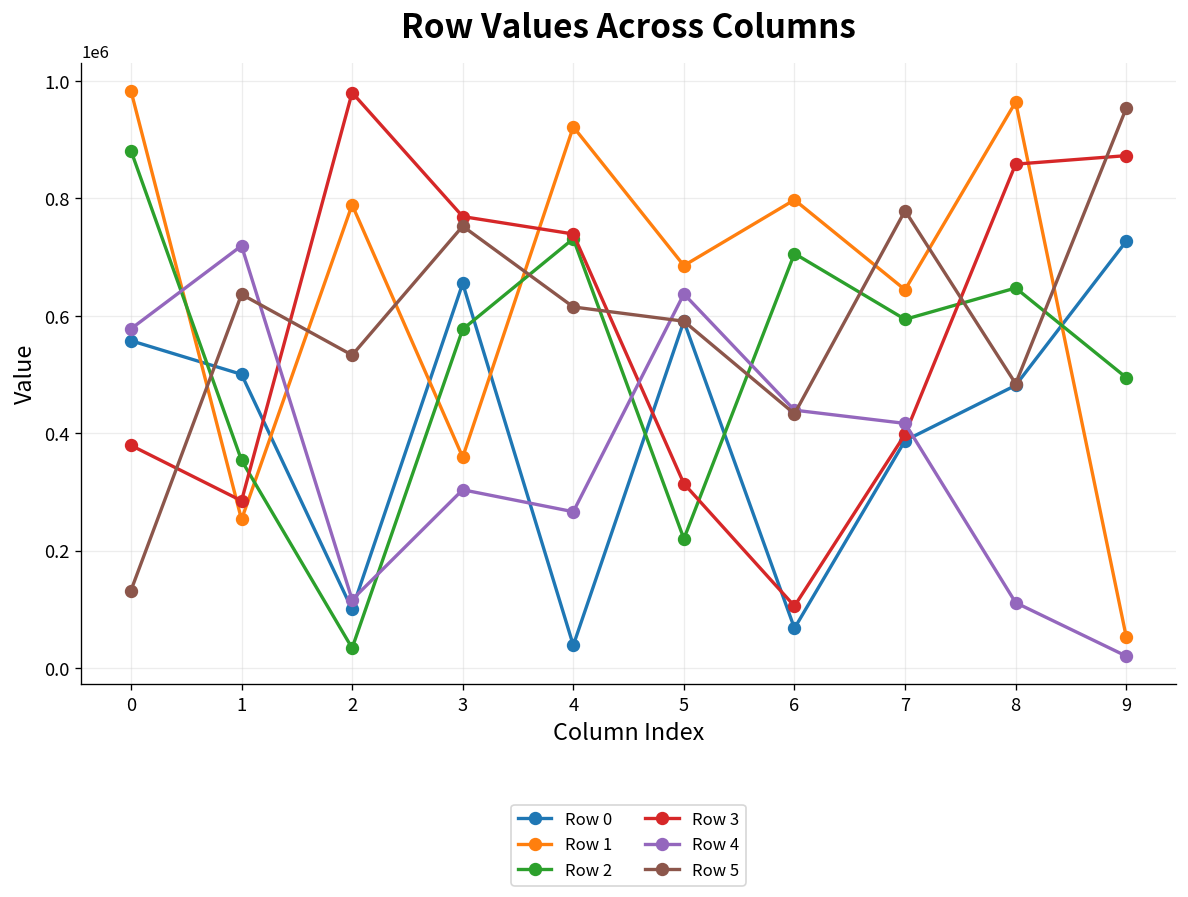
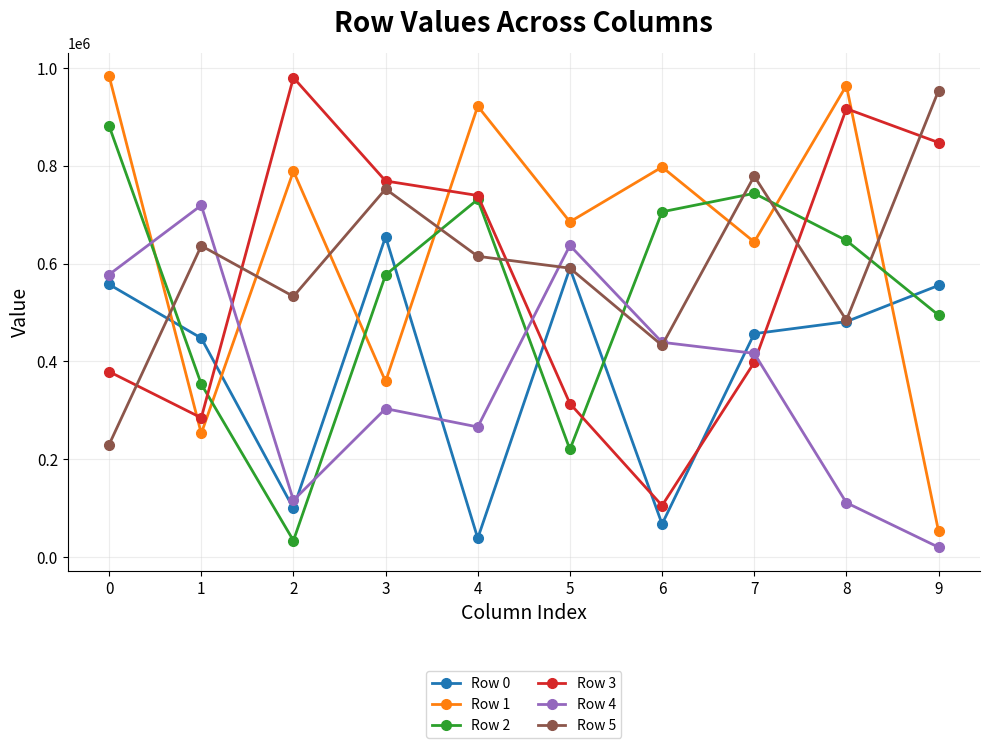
  {
    "Row 0": {
      "0": 560000,
-     "1": 500000,
+     "1": 450000,
      "2": 100000,
      "3": 650000,
      "4": 40000,
      "6": 70000,
-     "7": 390000,
-     "9": 730000
+     "7": 460000,
+     "9": 560000
    },
    "Row 1": {
      "0": 980000,
      "1": 250000,
      "2": 790000,
      "3": 360000,
      "4": 920000,
      "5": 690000,
      "6": 800000,
      "7": 640000,
      "8": 960000,
      "9": 50000
    },
    "Row 2": {
      "0": 880000,
      "1": 350000,
      "2": 30000,
      "3": 580000,
      "4": 730000,
      "5": 220000,
      "6": 710000,
-     "7": 590000,
+     "7": 740000,
      "8": 650000,
      "9": 490000
    },
    "Row 3": {
      "0": 380000,
      "1": 280000,
      "2": 980000,
      "3": 770000,
      "4": 740000,
      "5": 310000,
      "6": 110000,
      "7": 400000,
-     "8": 860000,
-     "9": 870000
+     "8": 920000,
+     "9": 850000
    },
    "Row 4": {
      "0": 580000,
      "1": 720000,
      "2": 120000,
      "3": 300000,
      "4": 270000,
      "5": 640000,
      "6": 440000,
      "7": 420000,
      "8": 110000,
      "9": 20000
    },
    "Row 5": {
-     "0": 130000,
+     "0": 230000,
      "1": 640000,
      "2": 530000,
      "3": 750000,
      "4": 610000,
      "6": 430000,
      "7": 780000,
      "9": 950000
    }
  }
